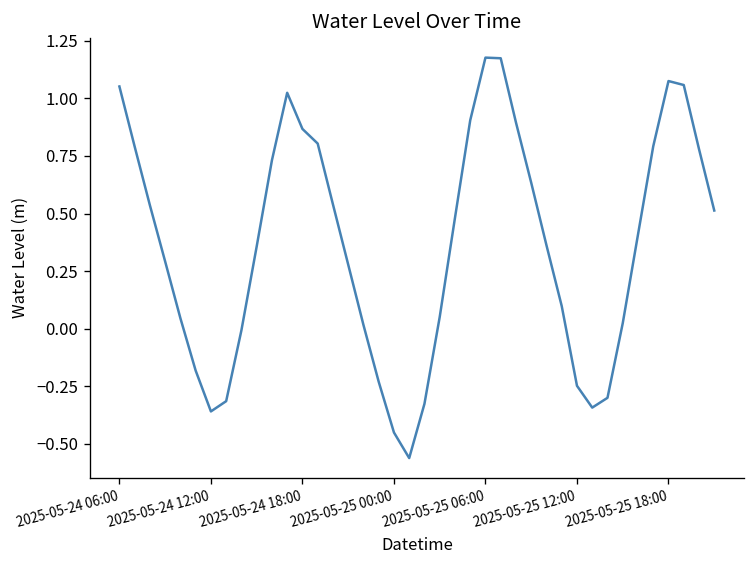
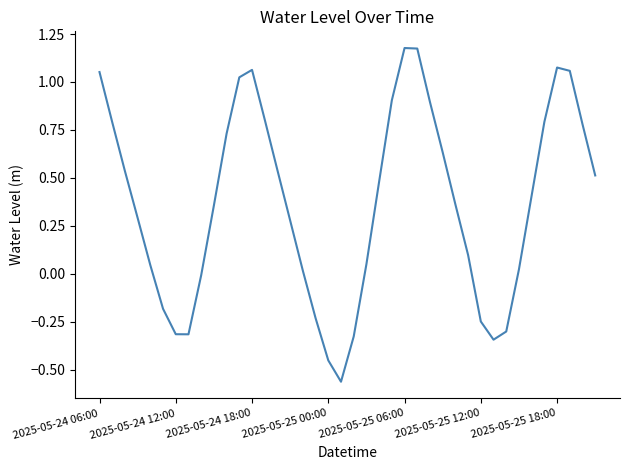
  {
    "2025-05-24 06:00": 1.05,
-   "2025-05-24 12:00": -0.36,
-   "2025-05-24 18:00": 0.87,
+   "2025-05-24 12:00": -0.31,
+   "2025-05-24 18:00": 1.06,
    "2025-05-25 00:00": -0.45,
    "2025-05-25 06:00": 1.18,
    "2025-05-25 12:00": -0.25,
    "2025-05-25 18:00": 1.08
  }
